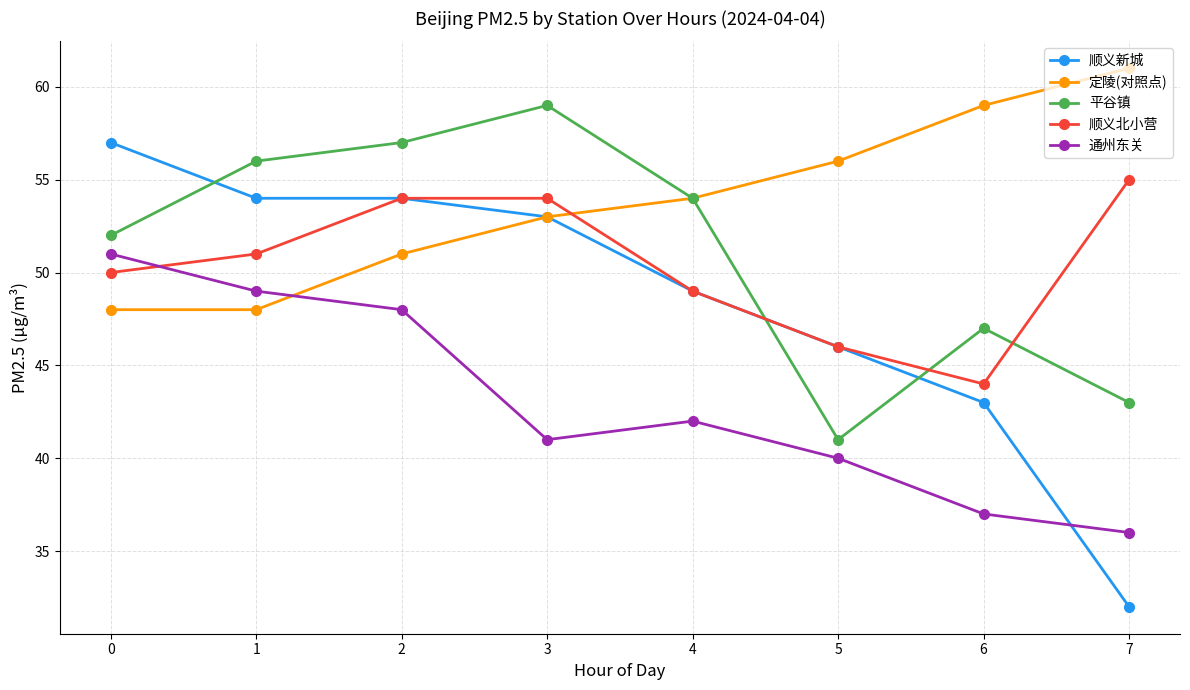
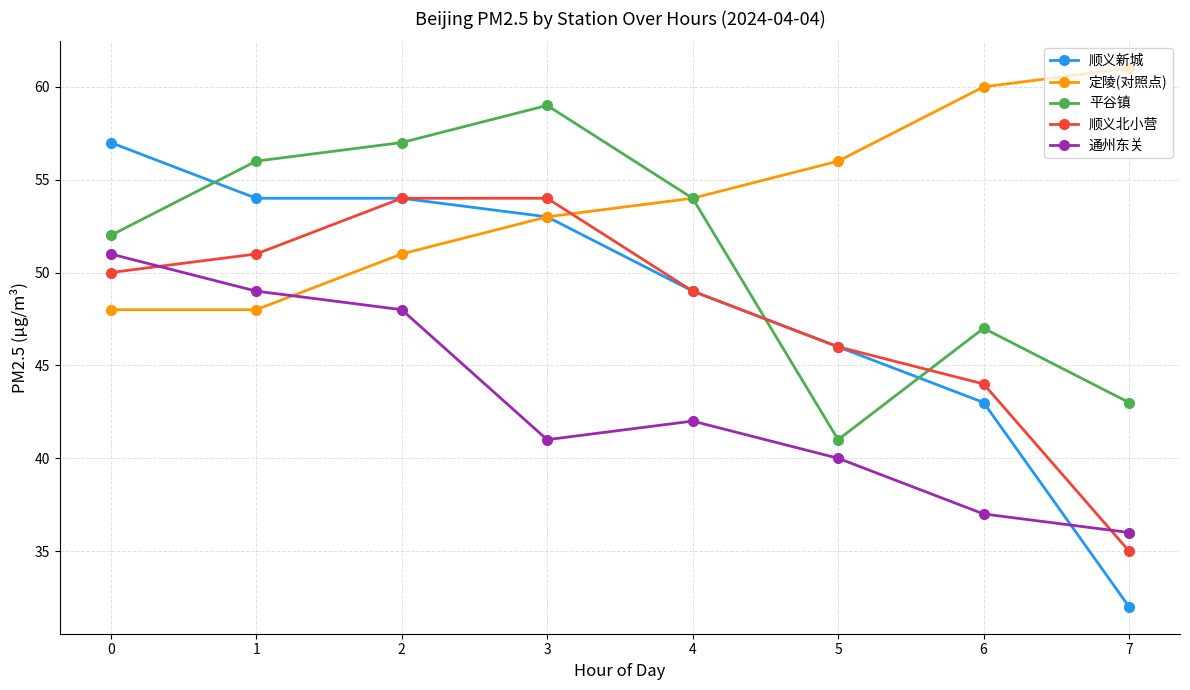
  {
    "顺义新城": {
      "0": 57,
      "1": 54,
      "6": 43,
      "7": 32
    },
    "定陵(对照点)": {
      "0": 48,
      "1": 48,
      "2": 51,
      "5": 56,
-     "6": 59
+     "6": 60
    },
    "平谷镇": {
      "0": 52,
      "1": 56,
      "2": 57,
      "3": 59,
      "5": 41,
      "6": 47,
      "7": 43
    },
    "顺义北小营": {
      "0": 50,
      "1": 51,
      "3": 54,
      "6": 44,
-     "7": 55
+     "7": 35
    },
    "通州东关": {
      "0": 51,
      "1": 49,
      "2": 48,
      "3": 41,
      "4": 42,
      "5": 40,
      "6": 37,
      "7": 36
    }
  }
